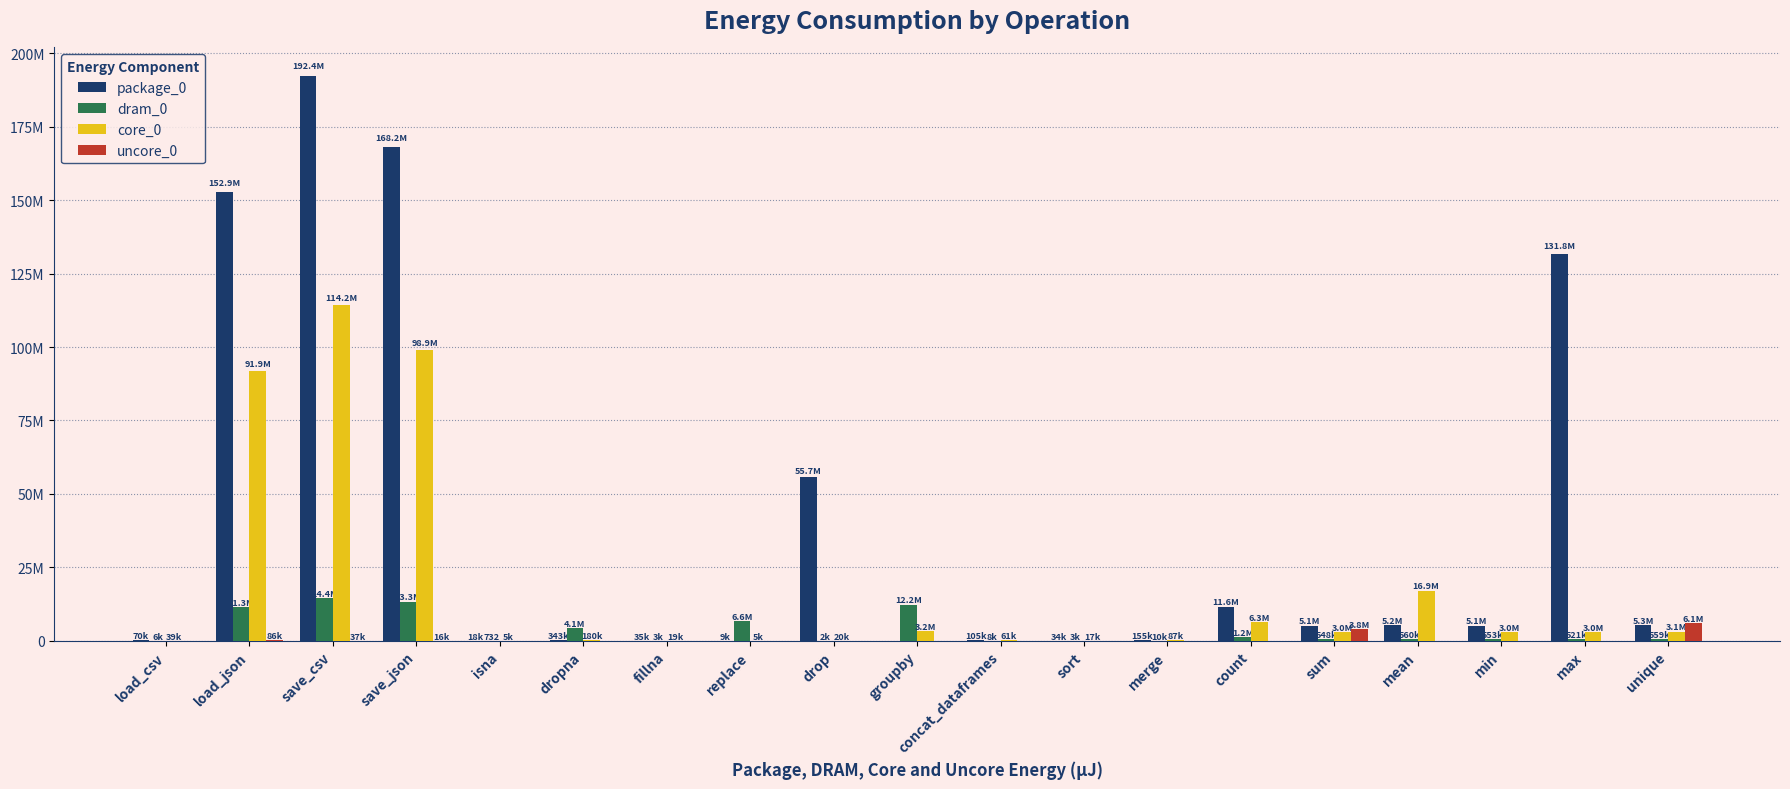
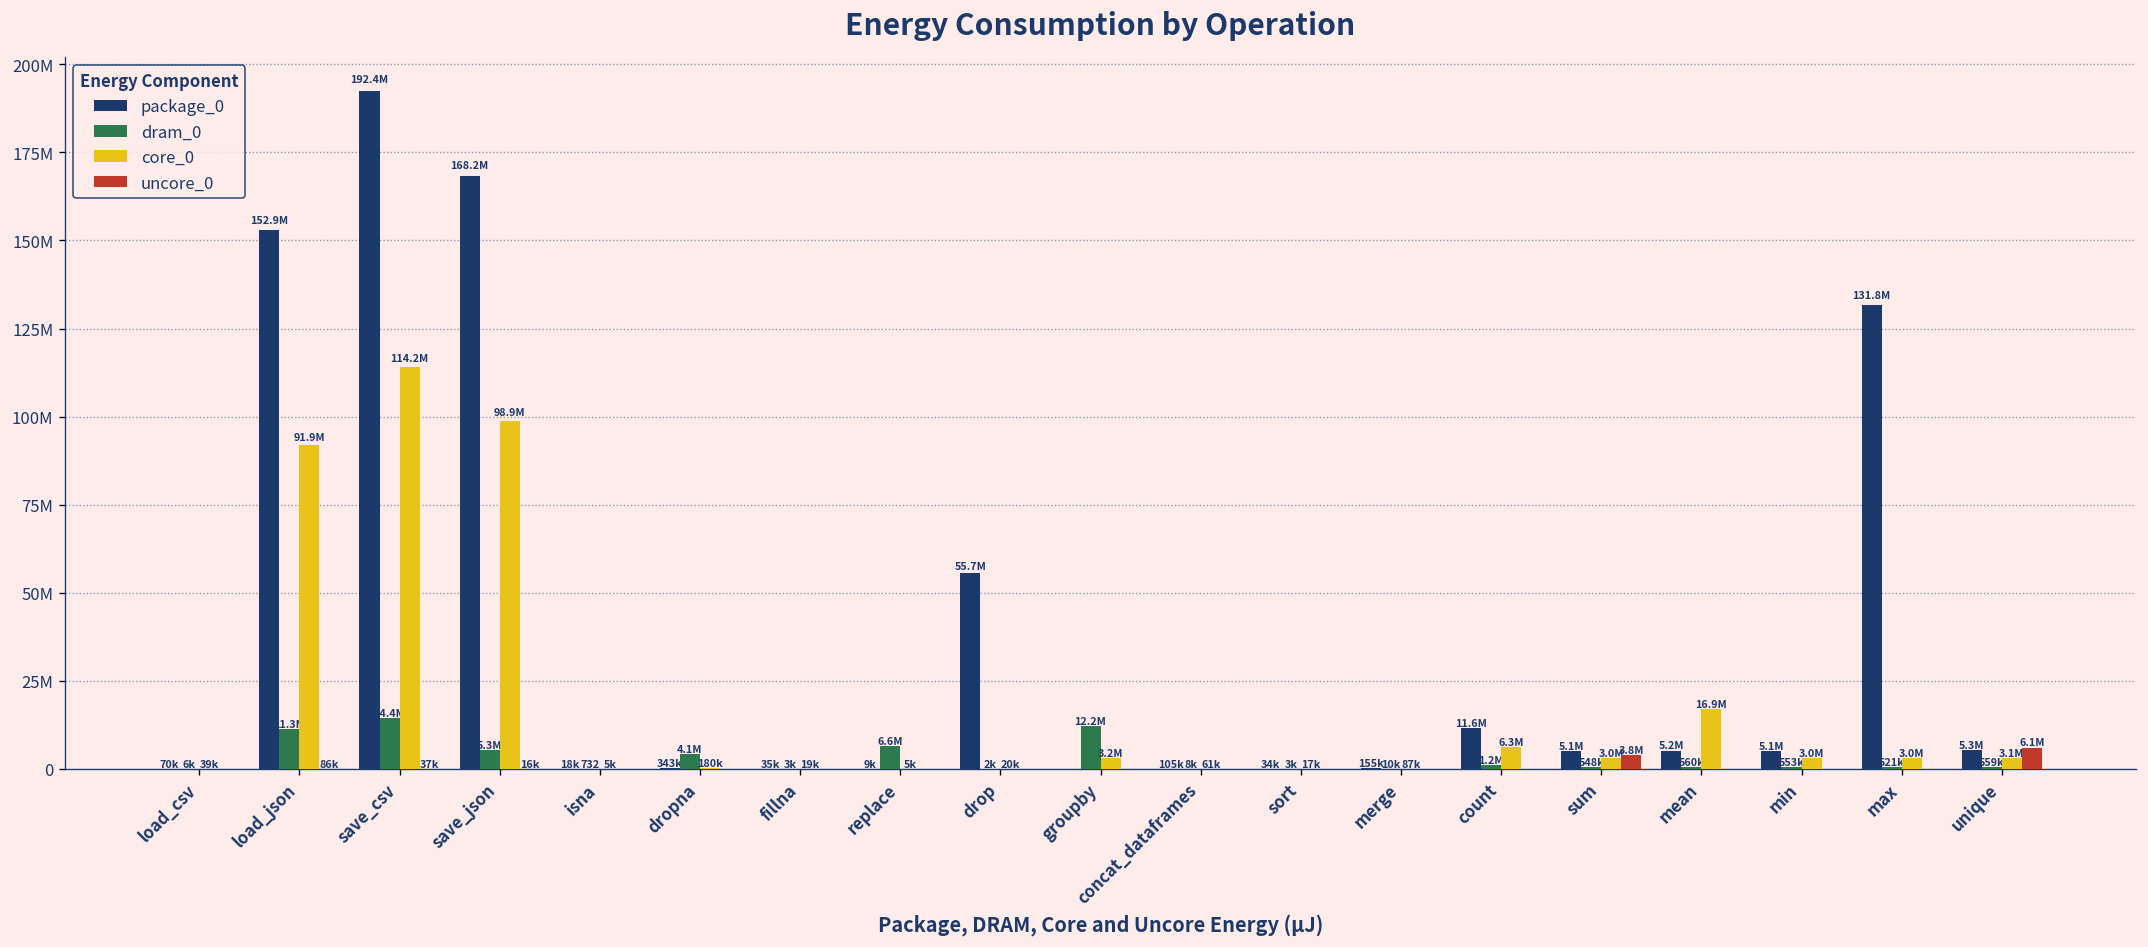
  {
    "package_0": {
      "load_csv": "70k",
      "load_json": "152.9M",
      "save_csv": "192.4M",
      "save_json": "168.2M",
      "isna": "18k",
      "dropna": "343k",
      "fillna": "35k",
      "replace": "9k",
      "drop": "55.7M",
      "concat_dataframes": "105k",
      "sort": "34k",
      "merge": "155k",
      "count": "11.6M",
      "sum": "5.1M",
      "mean": "5.2M",
      "min": "5.1M",
      "max": "131.8M",
      "unique": "5.3M"
    },
    "dram_0": {
      "load_csv": "6k",
      "load_json": "11.3M",
      "save_csv": "14.4M",
-     "save_json": "13.3M",
+     "save_json": "5.3M",
      "isna": "732",
      "dropna": "4.1M",
      "fillna": "3k",
      "replace": "6.6M",
      "drop": "2k",
      "groupby": "12.2M",
      "concat_dataframes": "8k",
      "sort": "3k",
      "merge": "10k",
      "count": "1.2M",
      "sum": "548k",
      "mean": "560k",
      "min": "553k",
      "max": "521k",
      "unique": "559k"
    },
    "core_0": {
      "load_csv": "39k",
      "load_json": "91.9M",
      "save_csv": "114.2M",
      "save_json": "98.9M",
      "isna": "5k",
      "dropna": "180k",
      "fillna": "19k",
      "replace": "5k",
      "drop": "20k",
      "groupby": "3.2M",
      "concat_dataframes": "61k",
      "sort": "17k",
      "merge": "87k",
      "count": "6.3M",
      "mean": "16.9M",
      "min": "3.0M",
      "max": "3.0M",
      "unique": "3.1M"
    },
    "uncore_0": {
      "load_json": "86k",
      "save_csv": "37k",
      "save_json": "16k",
      "unique": "6.1M"
    }
  }
